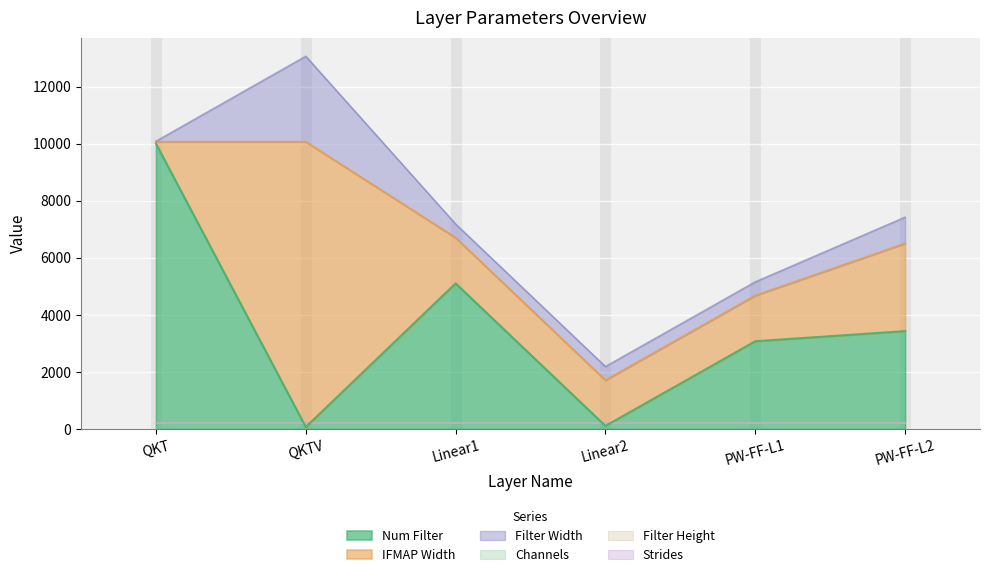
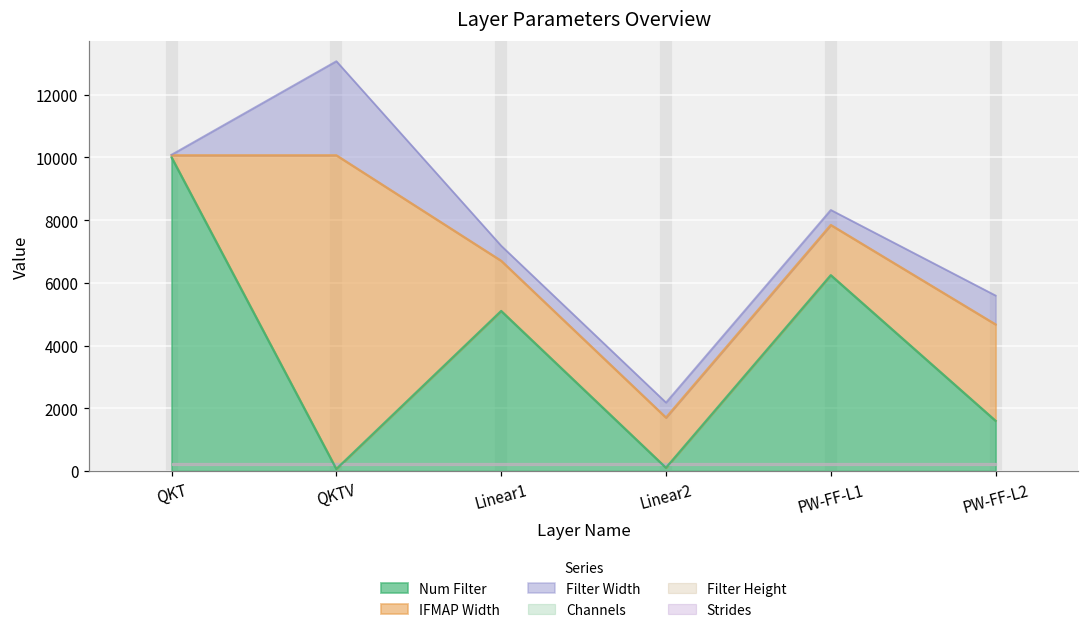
  {
    "Num Filter": {
      "QKTV": 100,
      "Linear1": 5100,
      "Linear2": 100,
-     "PW-FF-L1": 3100,
-     "PW-FF-L2": 3400
+     "PW-FF-L1": 6200,
+     "PW-FF-L2": 1600
    },
    "IFMAP Width": {
      "QKTV": 10000,
      "Linear1": 1600,
      "Linear2": 1600,
      "PW-FF-L1": 1600,
      "PW-FF-L2": 3100
    }
  }
